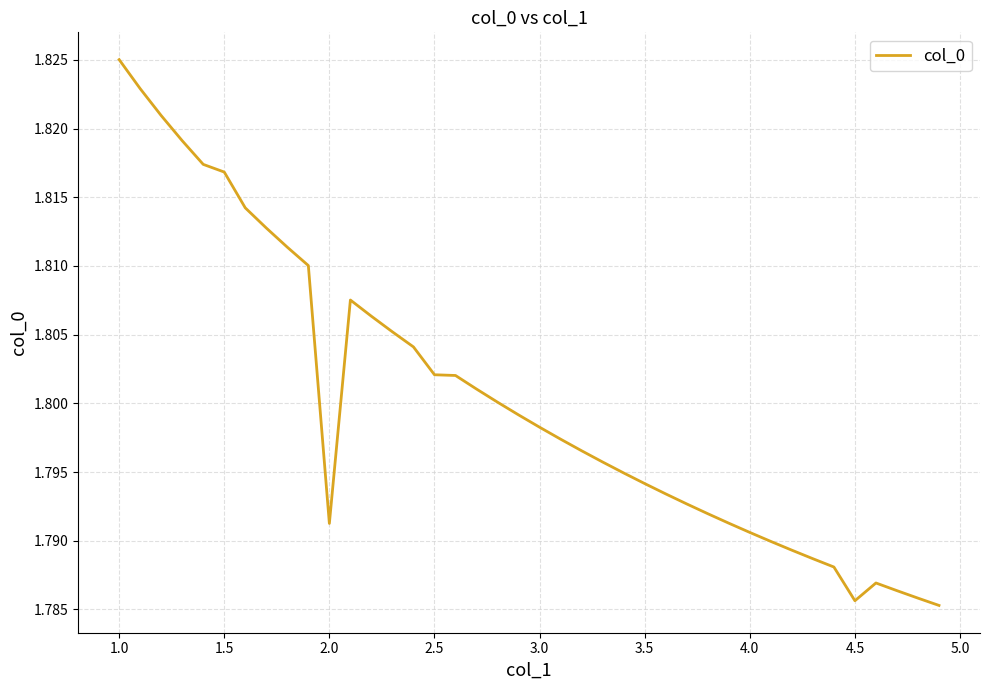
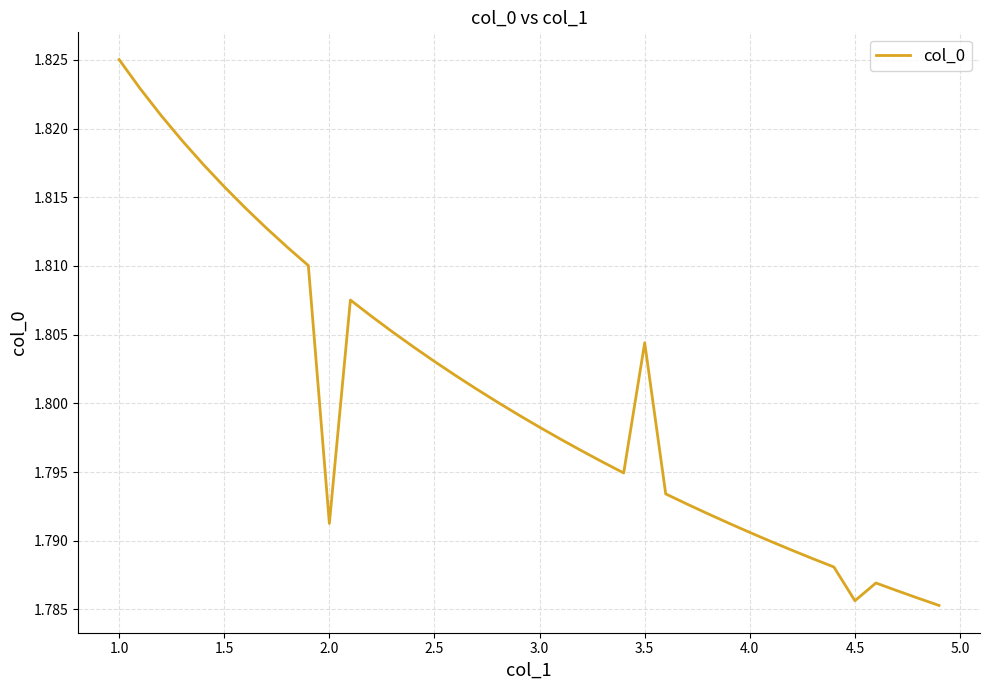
  {
    "1.0": 1.8250,
-   "1.5": 1.8168,
+   "1.5": 1.8158,
    "2.0": 1.7913,
-   "2.5": 1.8021,
+   "2.5": 1.8031,
    "3.0": 1.7983,
-   "3.5": 1.7942,
+   "3.5": 1.8044,
    "4.0": 1.7906,
    "4.5": 1.7856
  }
